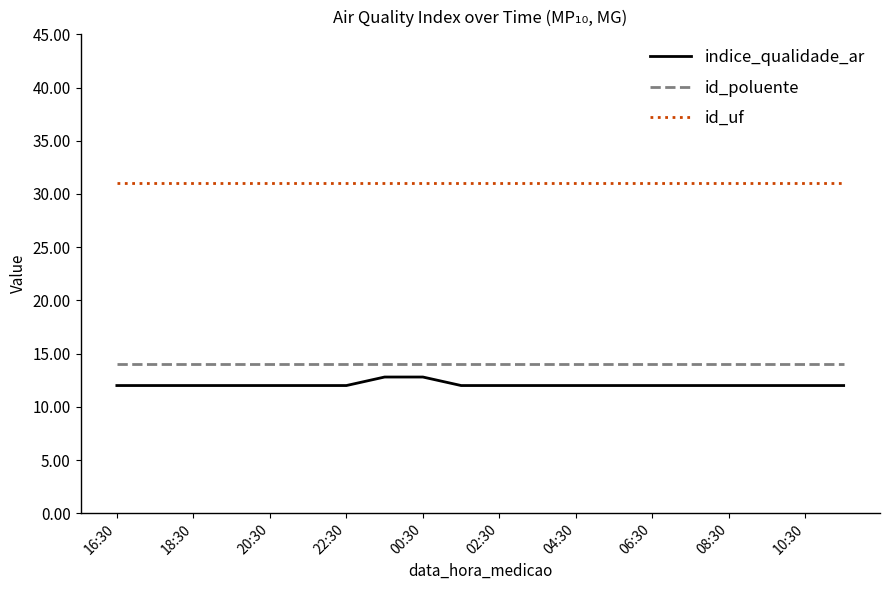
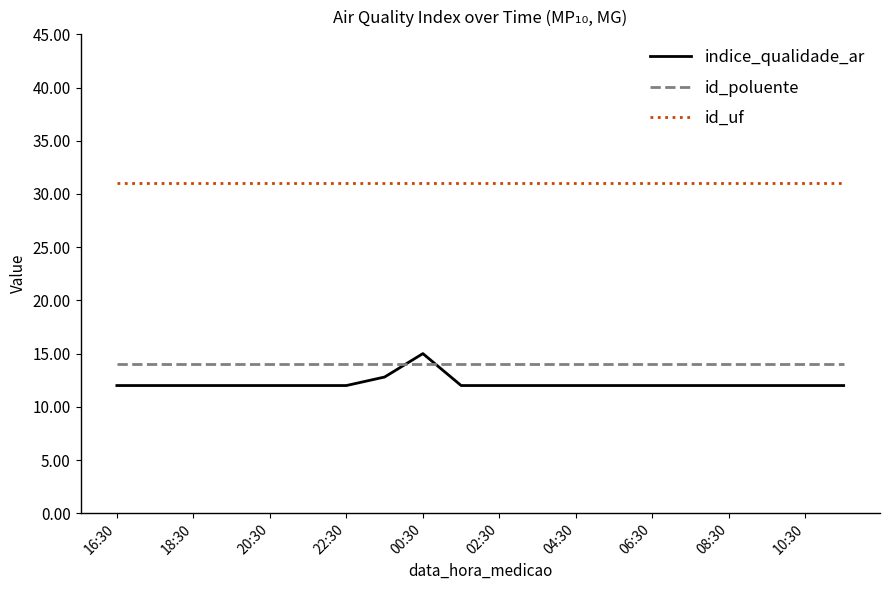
  {
    "indice_qualidade_ar": {
      "16:30": 12.0,
      "18:30": 12.0,
      "20:30": 12.0,
      "22:30": 12.0,
-     "00:30": 12.8,
+     "00:30": 15.0,
      "02:30": 12.0,
      "04:30": 12.0,
      "06:30": 12.0,
      "08:30": 12.0,
      "10:30": 12.0
    },
    "id_poluente": {
      "16:30": 14.0,
      "18:30": 14.0,
      "20:30": 14.0,
      "22:30": 14.0,
      "00:30": 14.0,
      "02:30": 14.0,
      "04:30": 14.0,
      "06:30": 14.0,
      "08:30": 14.0,
      "10:30": 14.0
    },
    "id_uf": {
      "16:30": 31.0,
      "18:30": 31.0,
      "20:30": 31.0,
      "22:30": 31.0,
      "00:30": 31.0,
      "02:30": 31.0,
      "04:30": 31.0,
      "06:30": 31.0,
      "08:30": 31.0,
      "10:30": 31.0
    }
  }
